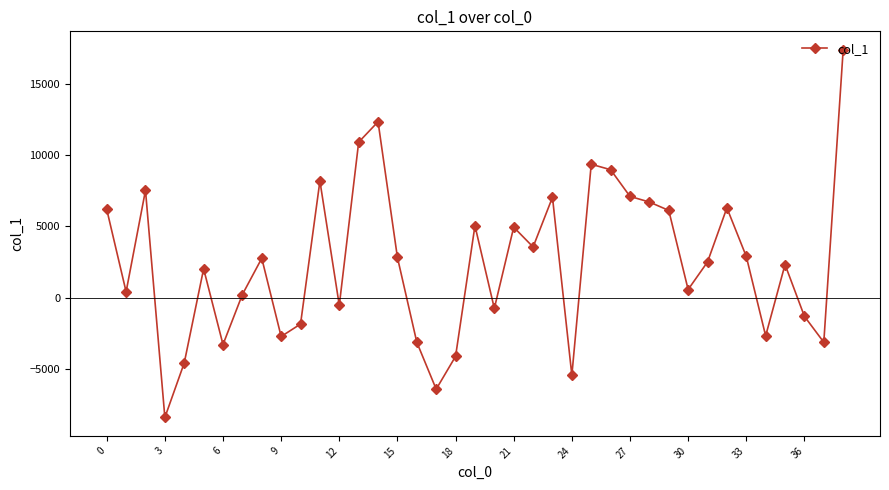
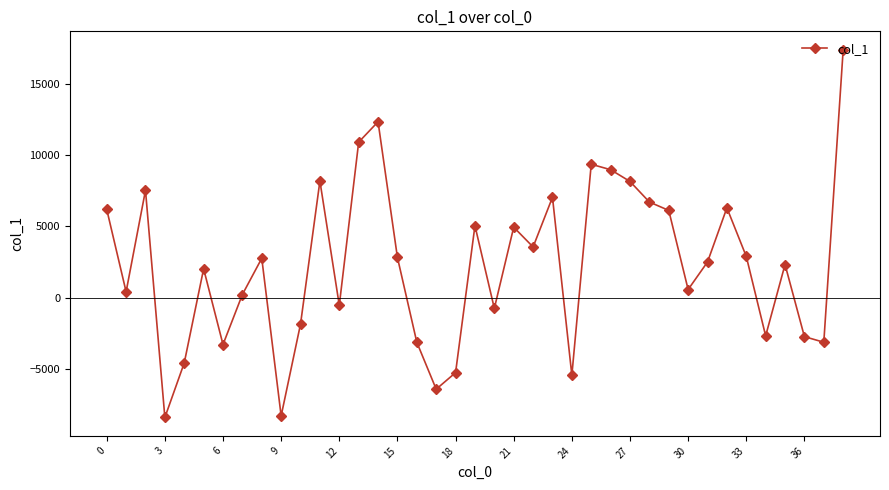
  {
    "0": 6200,
    "3": -8400,
    "6": -3300,
-   "9": -2700,
+   "9": -8300,
    "12": -500,
    "15": 2800,
-   "18": -4100,
+   "18": -5300,
    "21": 4900,
    "24": -5500,
-   "27": 7100,
+   "27": 8100,
    "30": 600,
    "33": 2900,
-   "36": -1300
+   "36": -2700
  }
